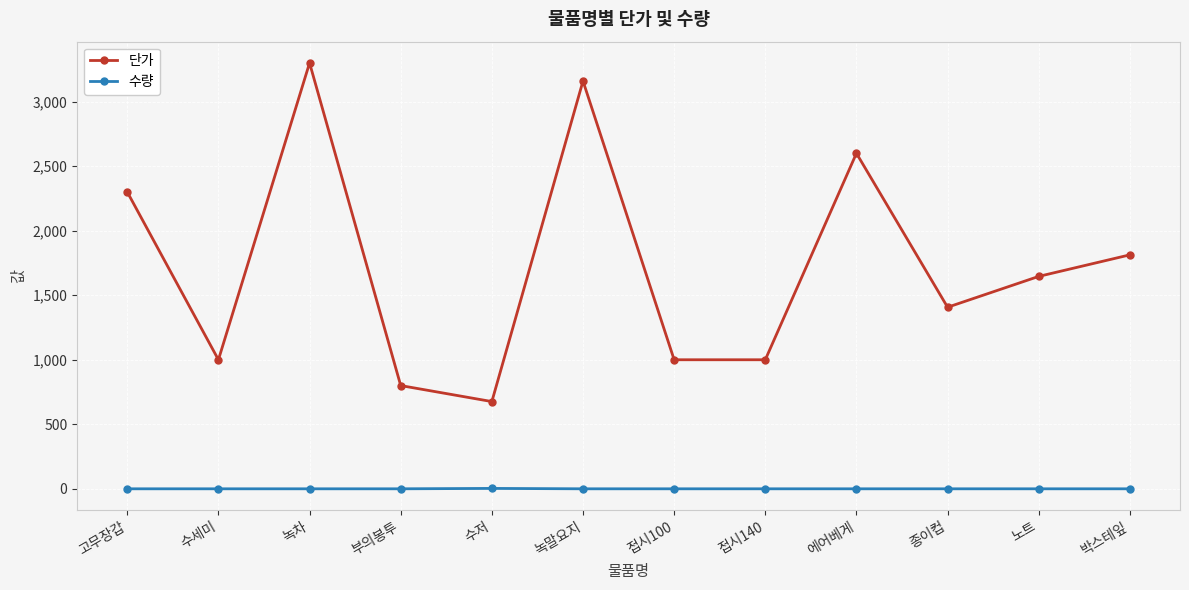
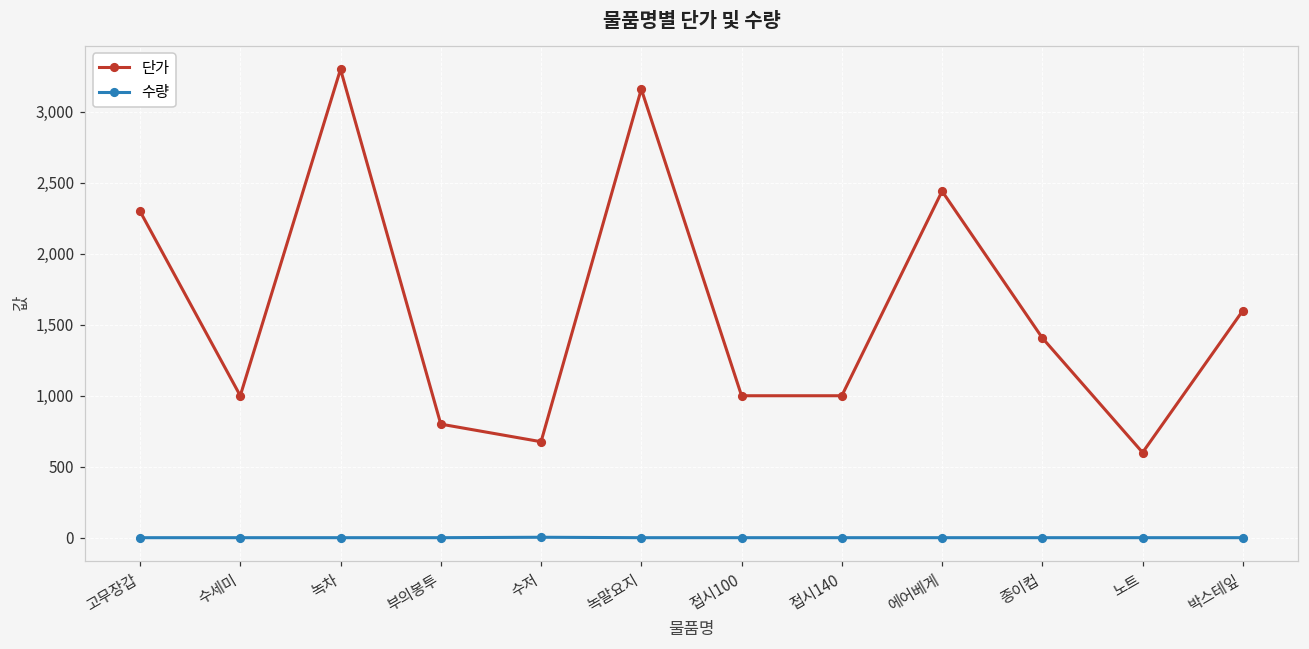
  {
    "단가": {
      "고무장갑": "2,300",
      "수세미": "1,000",
      "녹차": "3,300",
      "부의봉투": "800",
      "수저": "680",
      "녹말요지": "3,160",
      "접시100": "1,000",
      "접시140": "1,000",
-     "에어베게": "2,600",
+     "에어베게": "2,440",
      "종이컵": "1,410",
-     "노트": "1,650",
-     "박스테잎": "1,810"
+     "노트": "600",
+     "박스테잎": "1,600"
    },
    "수량": {
      "고무장갑": "0",
      "수세미": "0",
      "녹차": "0",
      "부의봉투": "0",
      "수저": "0",
      "녹말요지": "0",
      "접시100": "0",
      "접시140": "0",
      "에어베게": "0",
      "종이컵": "0",
      "노트": "0",
      "박스테잎": "0"
    }
  }
